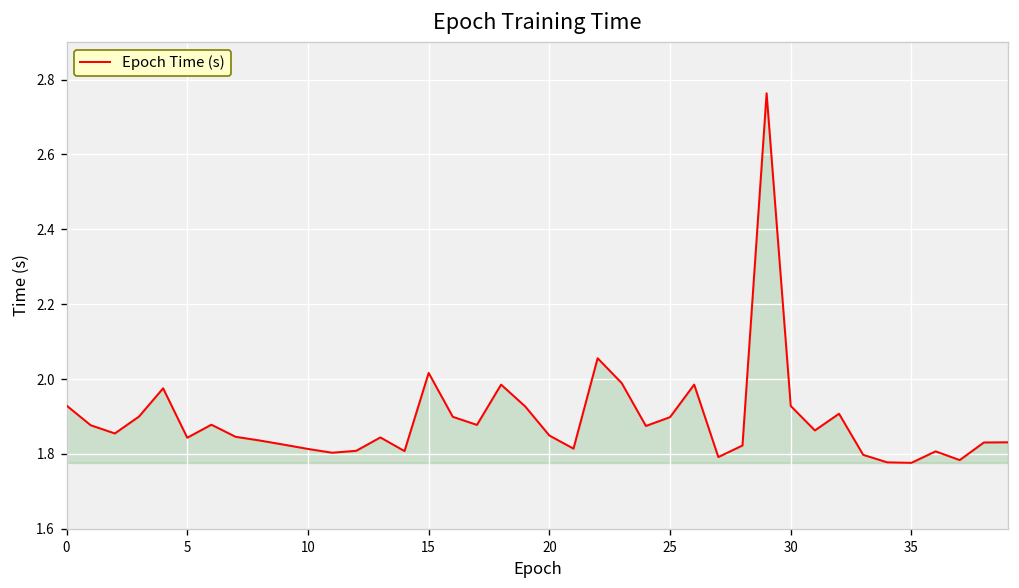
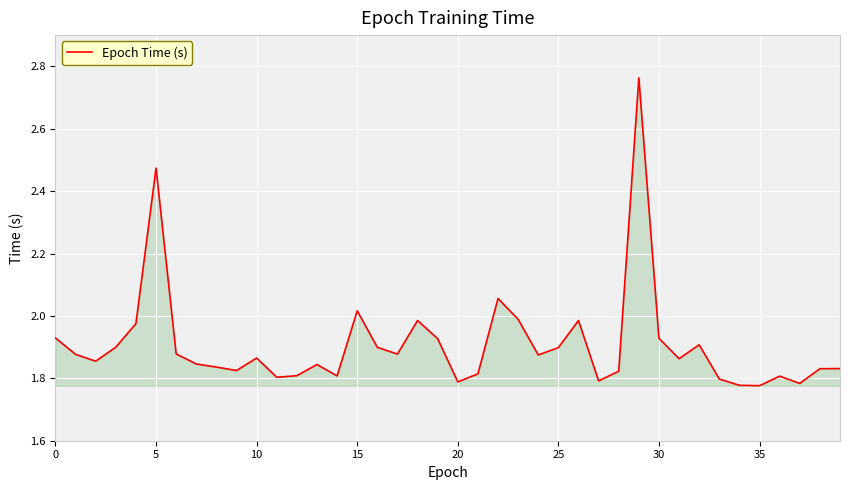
  {
    "0": 1.93,
-   "5": 1.84,
-   "10": 1.81,
+   "5": 2.47,
+   "10": 1.87,
    "15": 2.02,
-   "20": 1.85,
+   "20": 1.79,
    "25": 1.90,
    "30": 1.93,
    "35": 1.78
  }
